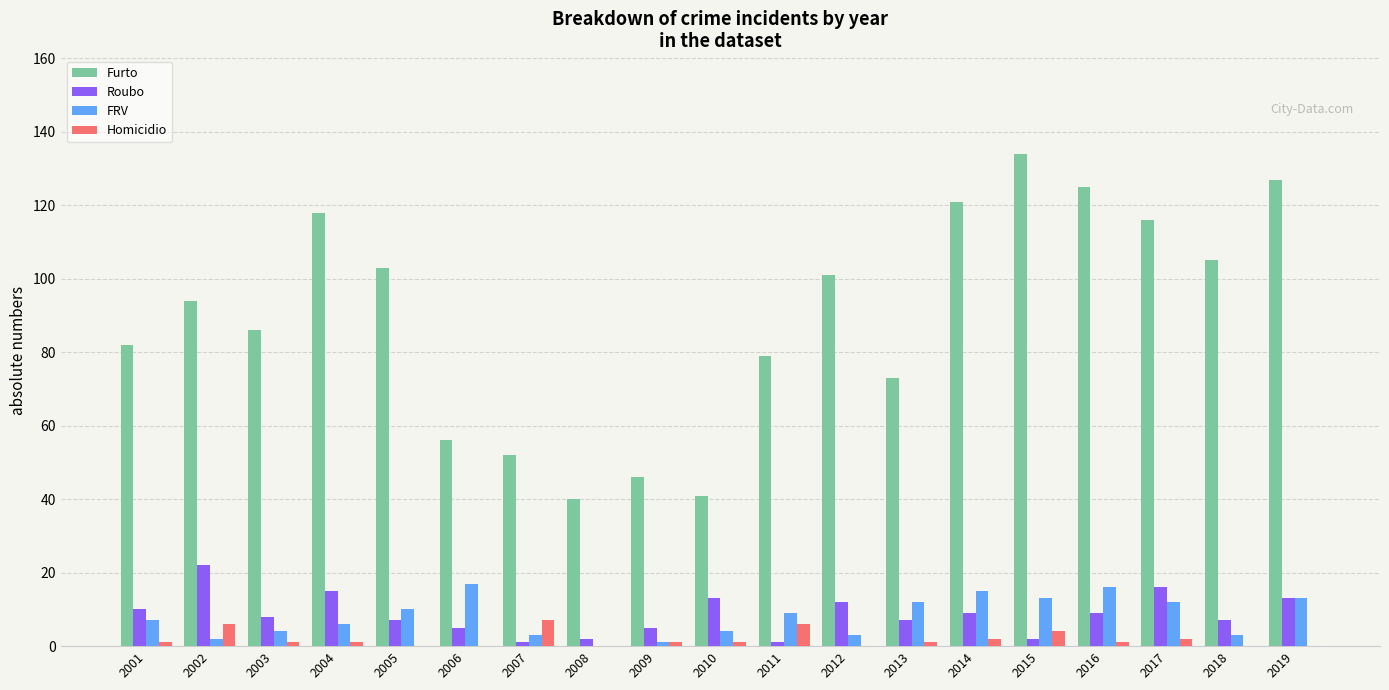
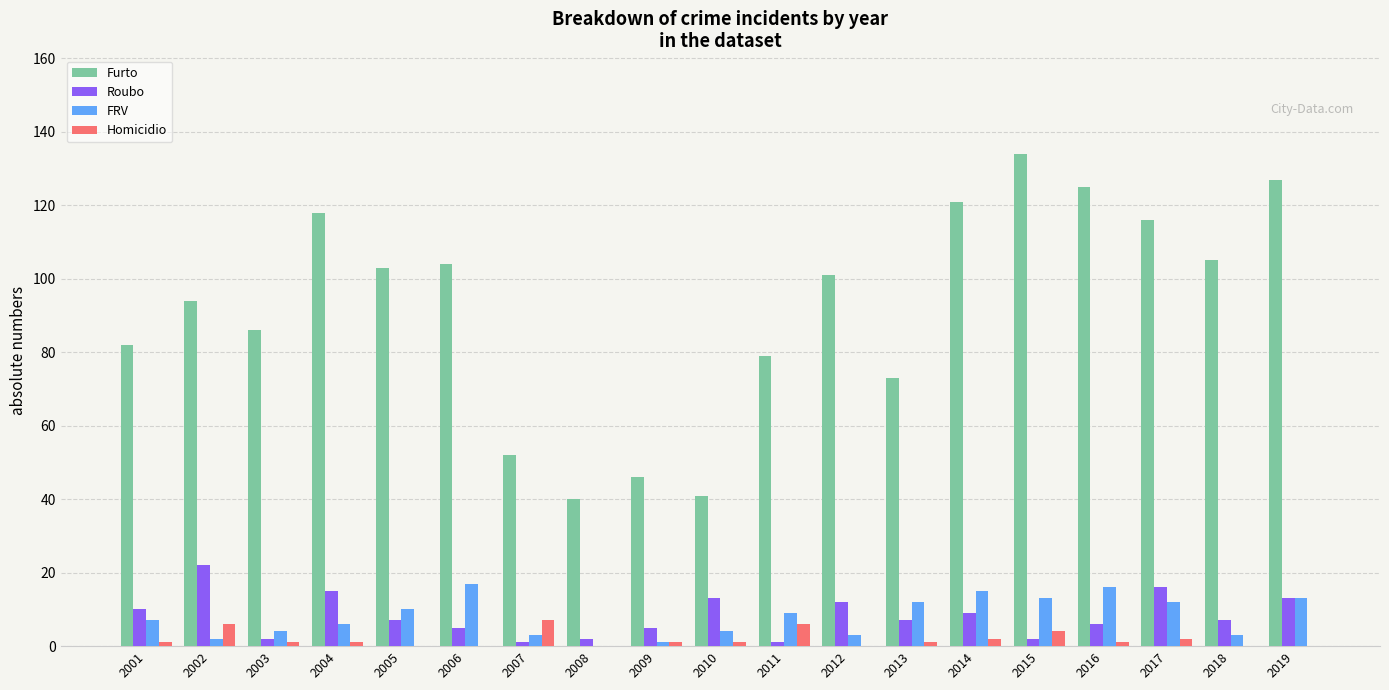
  {
    "Furto": {
      "2001": 82,
      "2002": 94,
      "2003": 86,
      "2004": 118,
      "2005": 103,
-     "2006": 56,
+     "2006": 104,
      "2007": 52,
      "2008": 40,
      "2009": 46,
      "2010": 41,
      "2011": 79,
      "2012": 101,
      "2013": 73,
      "2014": 121,
      "2015": 134,
      "2016": 125,
      "2017": 116,
      "2018": 105,
      "2019": 127
    },
    "Roubo": {
      "2001": 10,
      "2002": 22,
-     "2003": 8,
+     "2003": 2,
      "2004": 15,
      "2005": 7,
      "2006": 5,
      "2007": 1,
      "2008": 2,
      "2009": 5,
      "2010": 13,
      "2011": 1,
      "2012": 12,
      "2013": 7,
      "2014": 9,
      "2015": 2,
-     "2016": 9,
+     "2016": 6,
      "2017": 16,
      "2018": 7,
      "2019": 13
    },
    "FRV": {
      "2001": 7,
      "2002": 2,
      "2003": 4,
      "2004": 6,
      "2005": 10,
      "2006": 17,
      "2007": 3,
      "2008": 0,
      "2009": 1,
      "2010": 4,
      "2011": 9,
      "2012": 3,
      "2013": 12,
      "2014": 15,
      "2015": 13,
      "2016": 16,
      "2017": 12,
      "2018": 3,
      "2019": 13
    },
    "Homicidio": {
      "2001": 1,
      "2002": 6,
      "2003": 1,
      "2004": 1,
      "2005": 0,
      "2006": 0,
      "2007": 7,
      "2008": 0,
      "2009": 1,
      "2010": 1,
      "2011": 6,
      "2012": 0,
      "2013": 1,
      "2014": 2,
      "2015": 4,
      "2016": 1,
      "2017": 2,
      "2018": 0,
      "2019": 0
    }
  }
